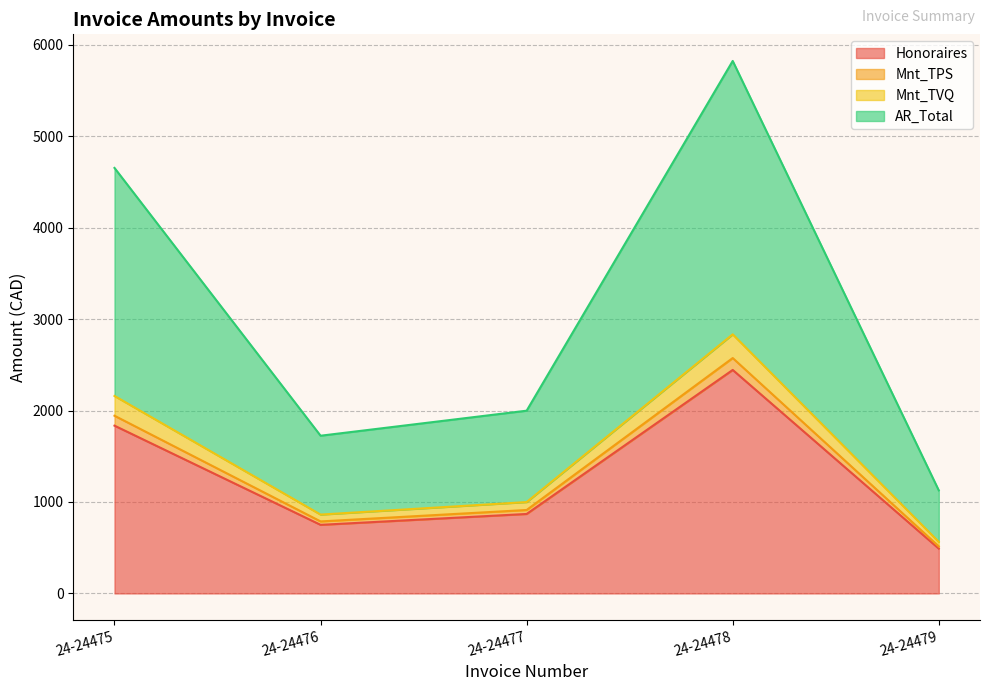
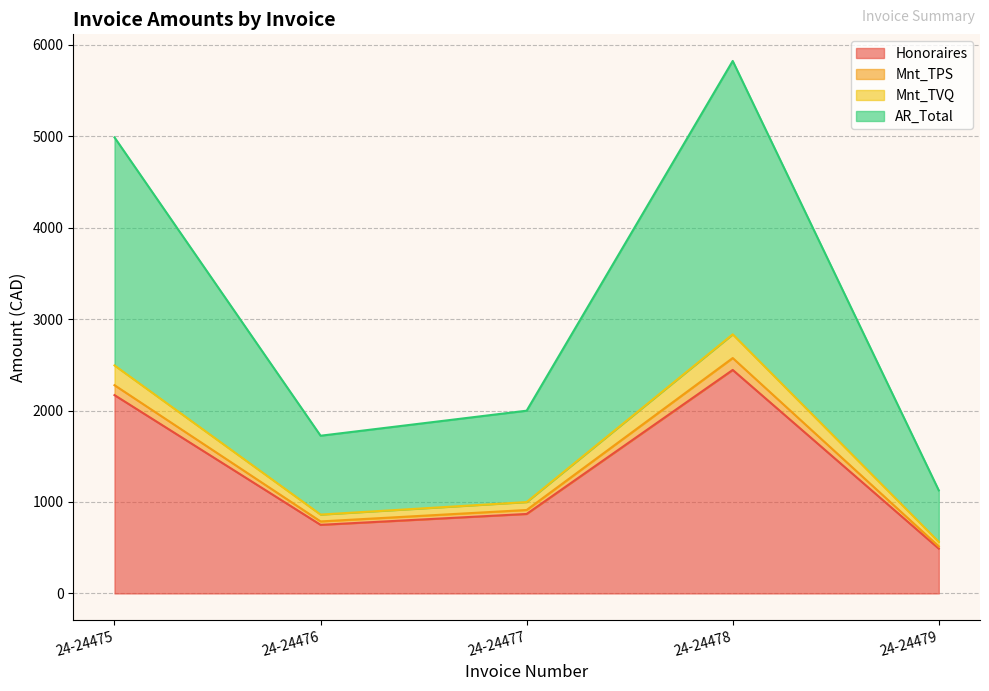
  {
    "Honoraires": {
-     "24-24475": 1800,
+     "24-24475": 2200,
      "24-24476": 800,
      "24-24477": 900,
      "24-24478": 2400
    },
    "AR_Total": {
      "24-24475": 2500,
      "24-24476": 900,
      "24-24477": 1000,
      "24-24478": 3000,
      "24-24479": 600
    }
  }
